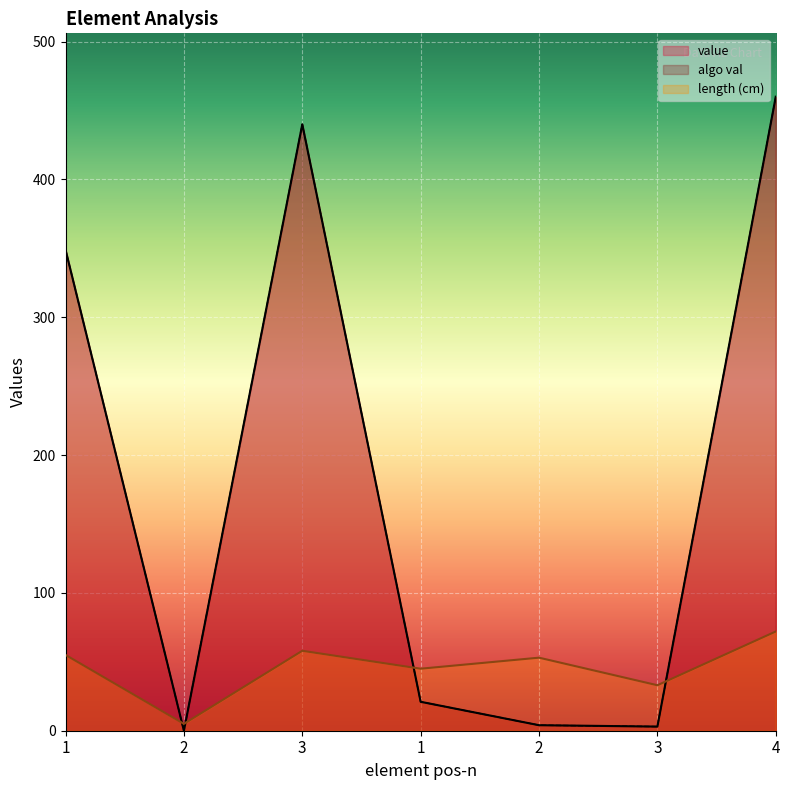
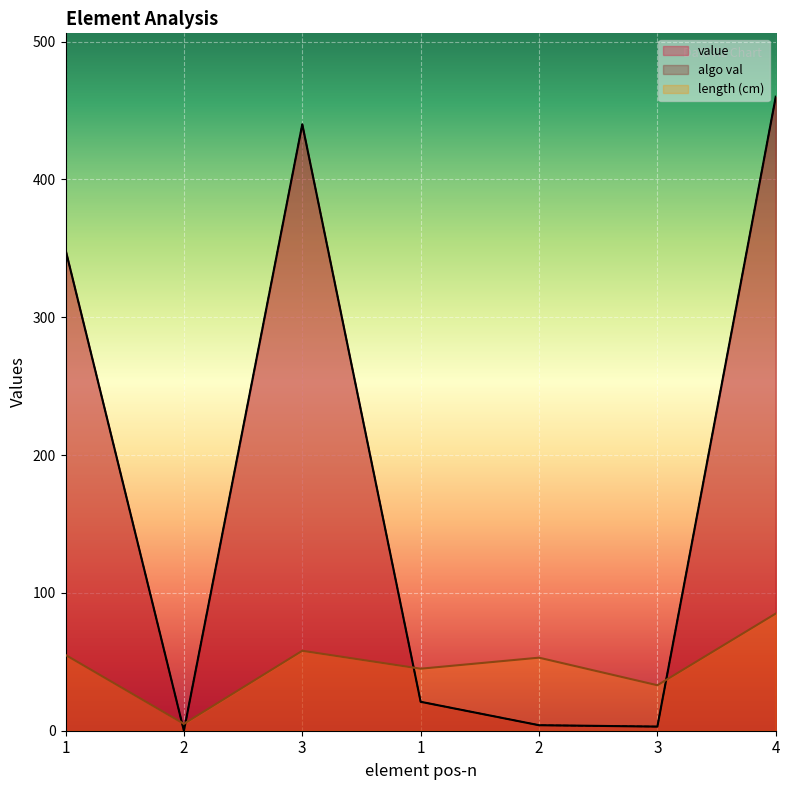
  {
    "algo val": {
      "4": 460
    },
    "length (cm)": {
-     "4": 72
+     "4": 85
    }
  }
